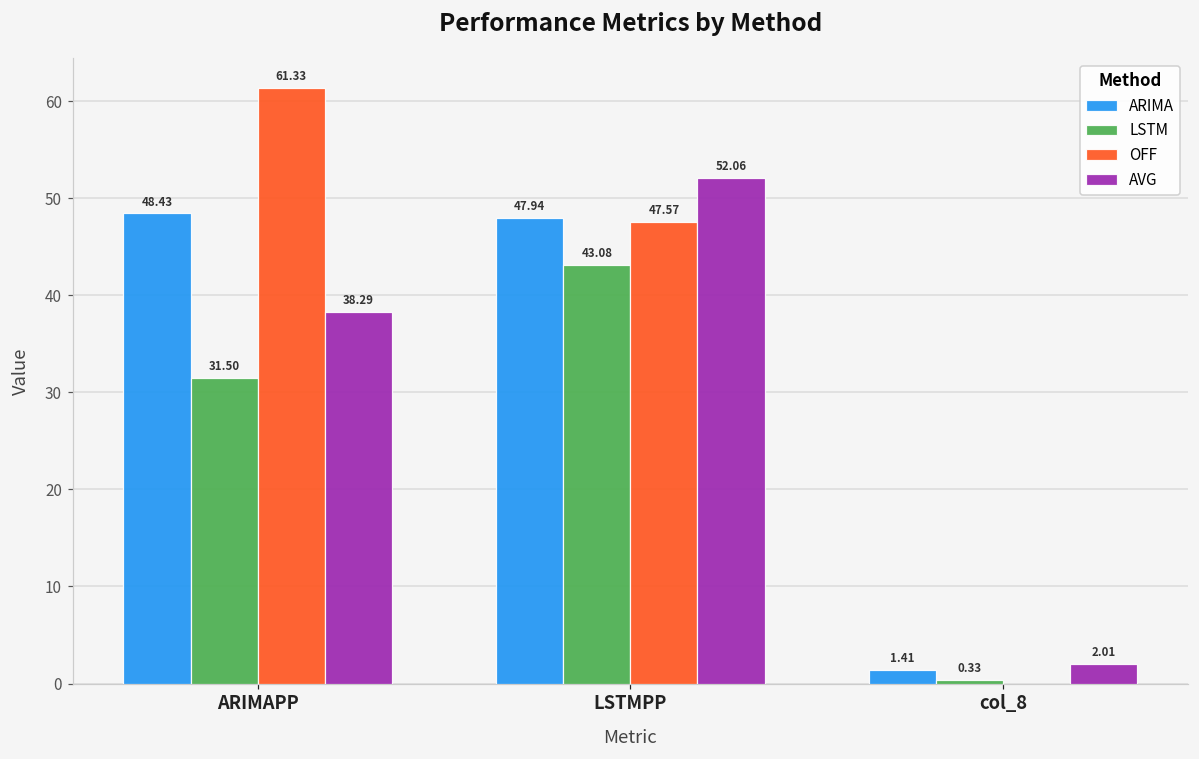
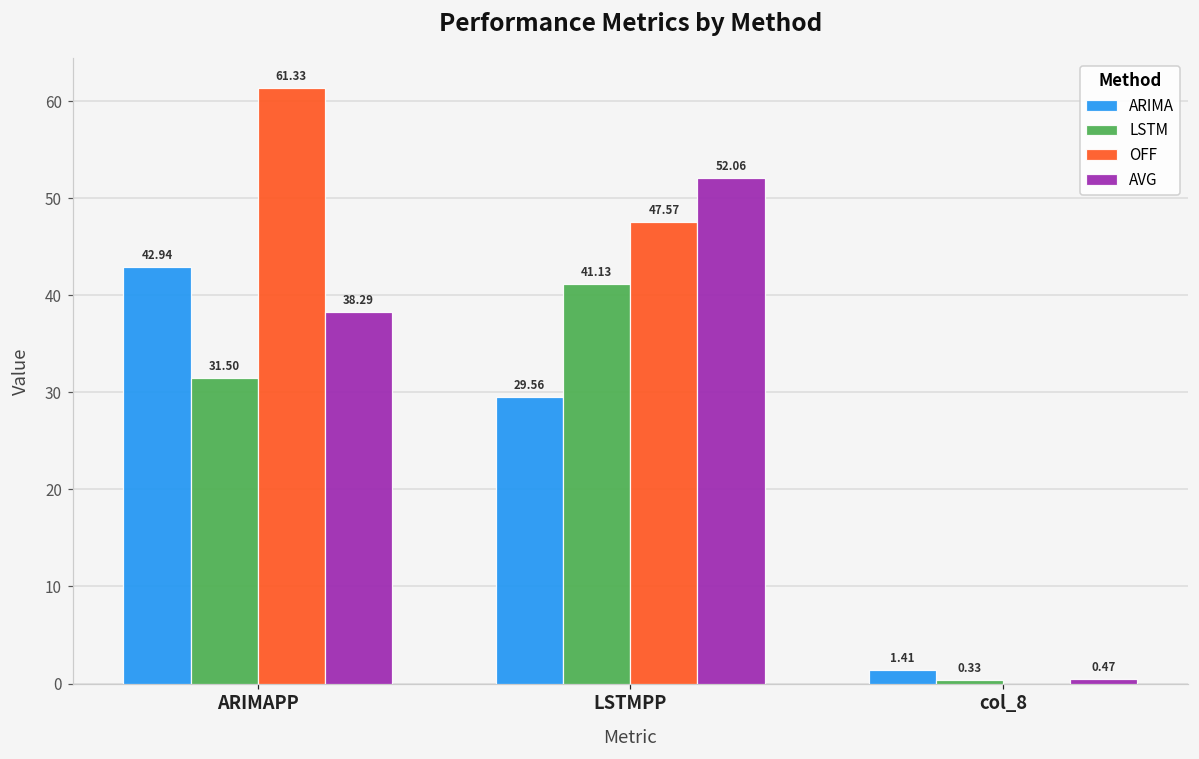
  {
    "ARIMA": {
-     "ARIMAPP": 48.43,
-     "LSTMPP": 47.94,
+     "ARIMAPP": 42.94,
+     "LSTMPP": 29.56,
      "col_8": 1.41
    },
    "LSTM": {
      "ARIMAPP": 31.50,
-     "LSTMPP": 43.08,
+     "LSTMPP": 41.13,
      "col_8": 0.33
    },
    "OFF": {
      "ARIMAPP": 61.33,
      "LSTMPP": 47.57
    },
    "AVG": {
      "ARIMAPP": 38.29,
      "LSTMPP": 52.06,
-     "col_8": 2.01
+     "col_8": 0.47
    }
  }
